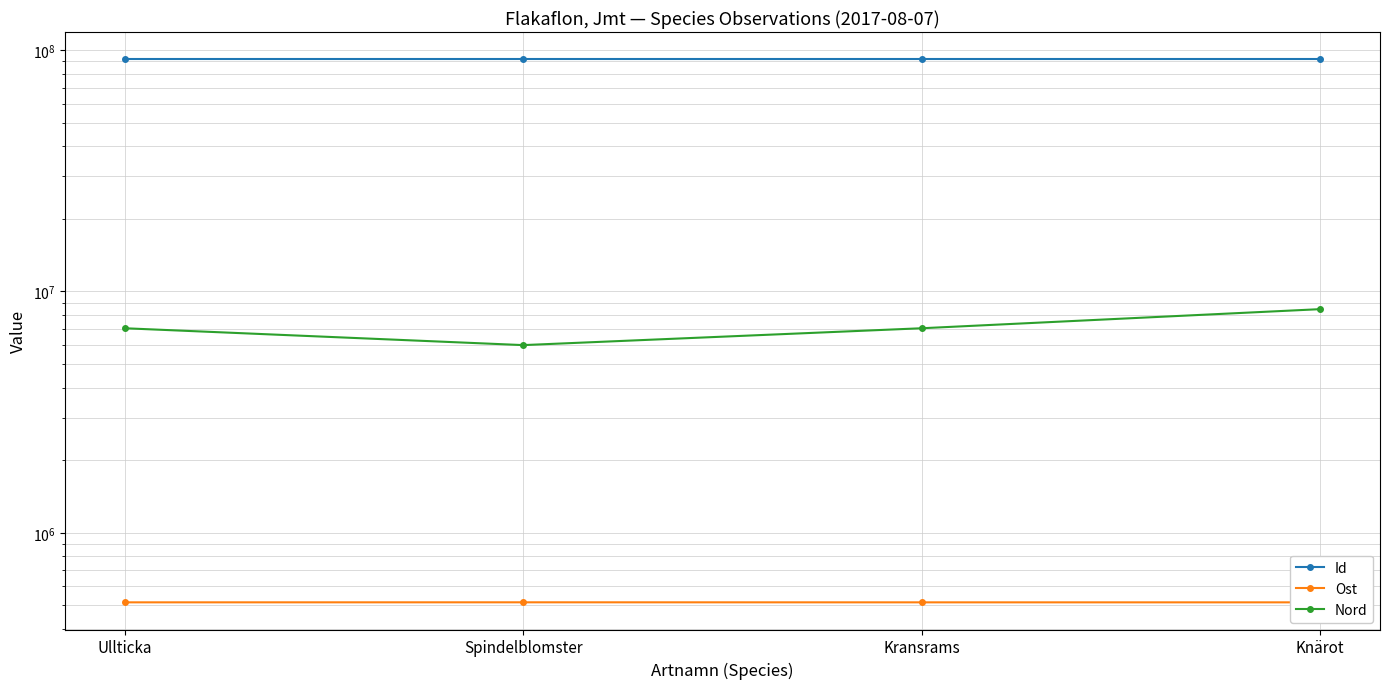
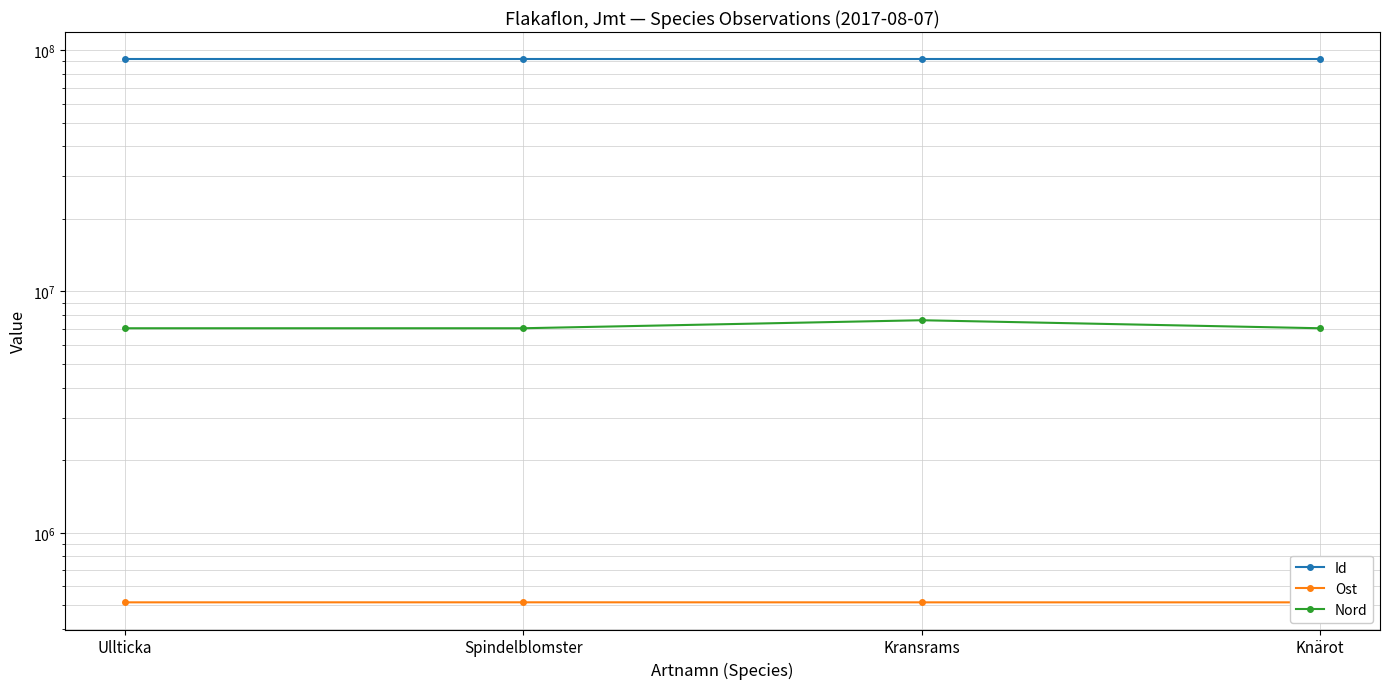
  {
    "Id": {
      "Ullticka": 92000000,
      "Spindelblomster": 92000000,
      "Kransrams": 92000000,
      "Knärot": 92000000
    },
    "Ost": {
      "Ullticka": 510000,
      "Spindelblomster": 510000,
      "Kransrams": 510000
    },
    "Nord": {
      "Ullticka": 7000000,
-     "Spindelblomster": 6000000,
-     "Kransrams": 7000000,
-     "Knärot": 8400000
+     "Spindelblomster": 7000000,
+     "Kransrams": 7600000,
+     "Knärot": 7000000
    }
  }
